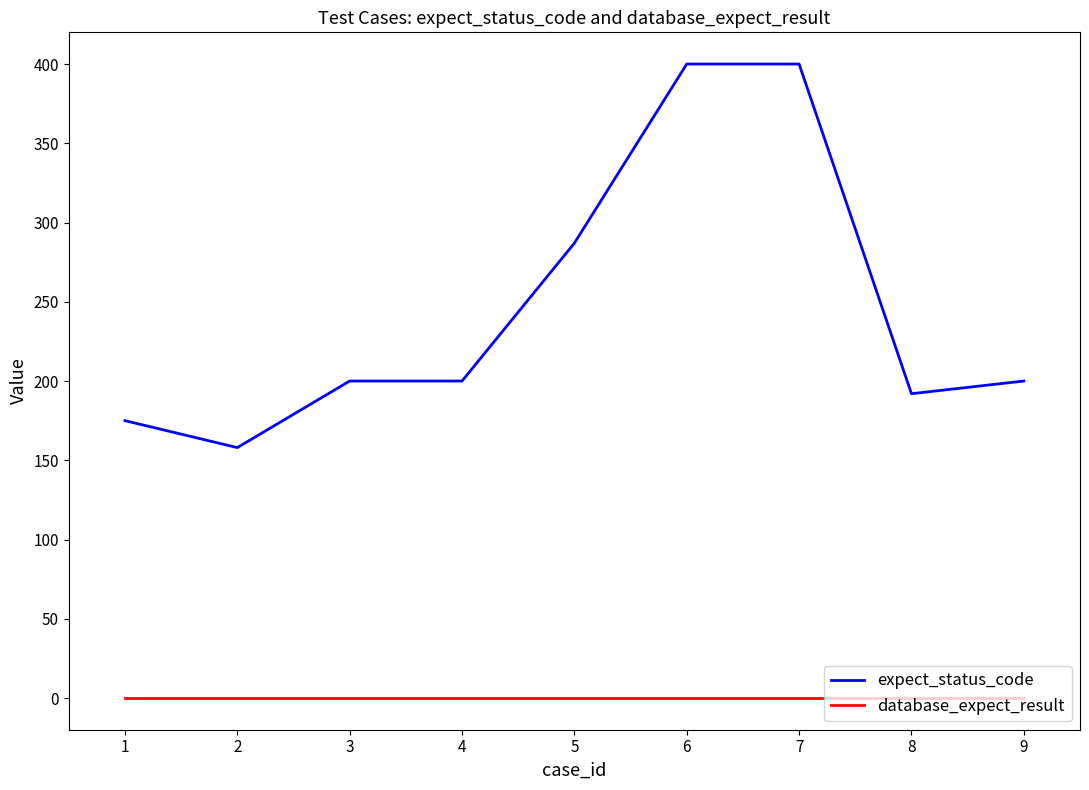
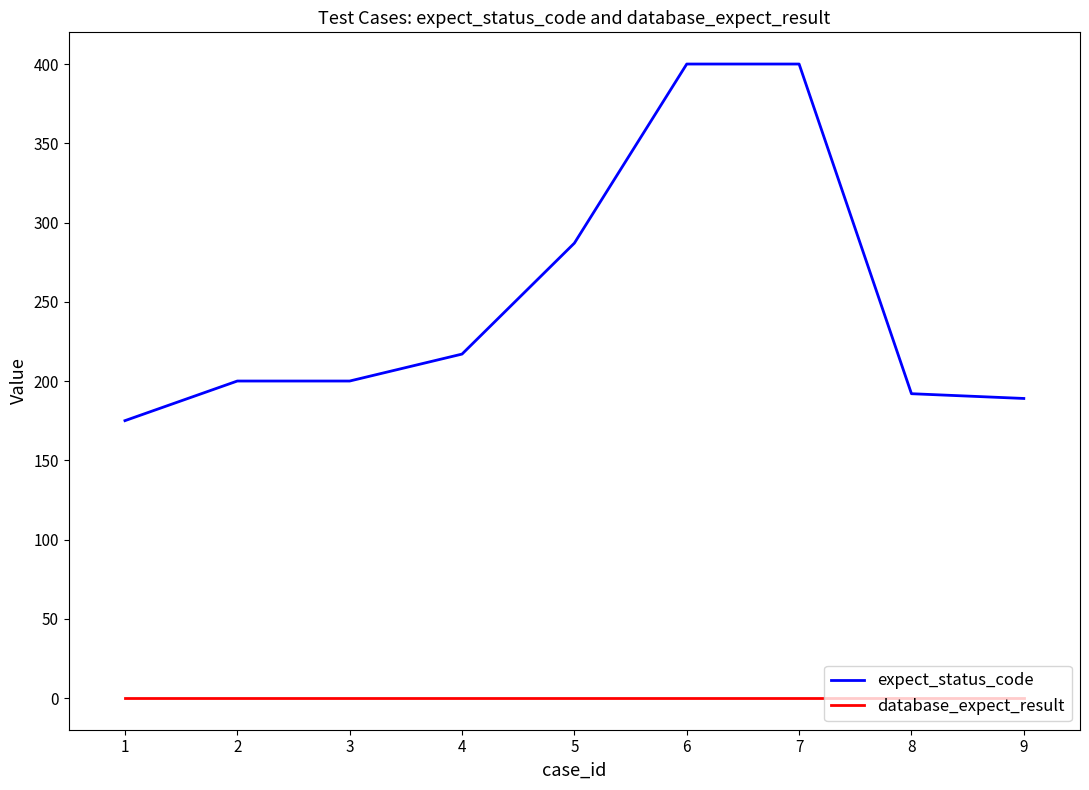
  {
    "expect_status_code": {
      "1": 175,
-     "2": 158,
+     "2": 200,
      "3": 200,
-     "4": 200,
+     "4": 217,
      "5": 287,
      "6": 400,
      "7": 400,
      "8": 192,
-     "9": 200
+     "9": 189
    },
    "database_expect_result": {
      "1": 0,
      "2": 0,
      "3": 0,
      "4": 0,
      "5": 0,
      "6": 0,
      "7": 0
    }
  }
